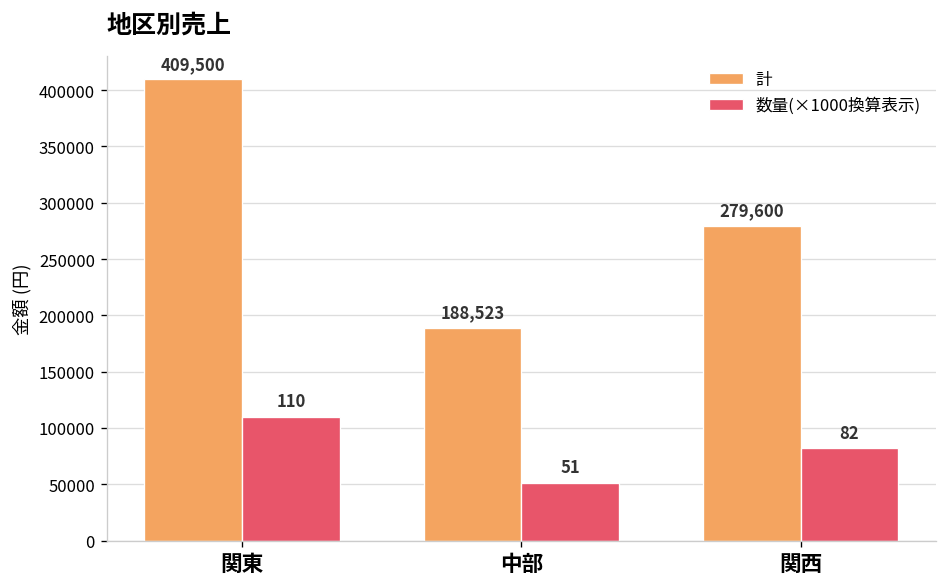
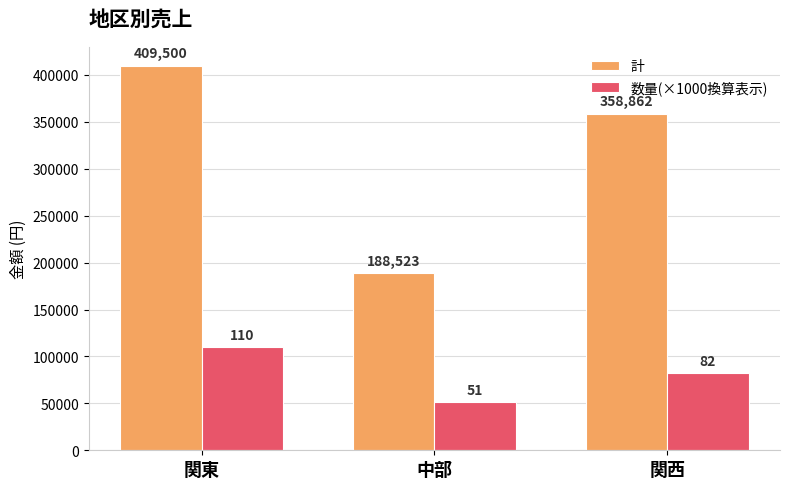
  {
    "計": {
      "関東": "409,500",
      "中部": "188,523",
-     "関西": "279,600"
+     "関西": "358,862"
    }
  }
